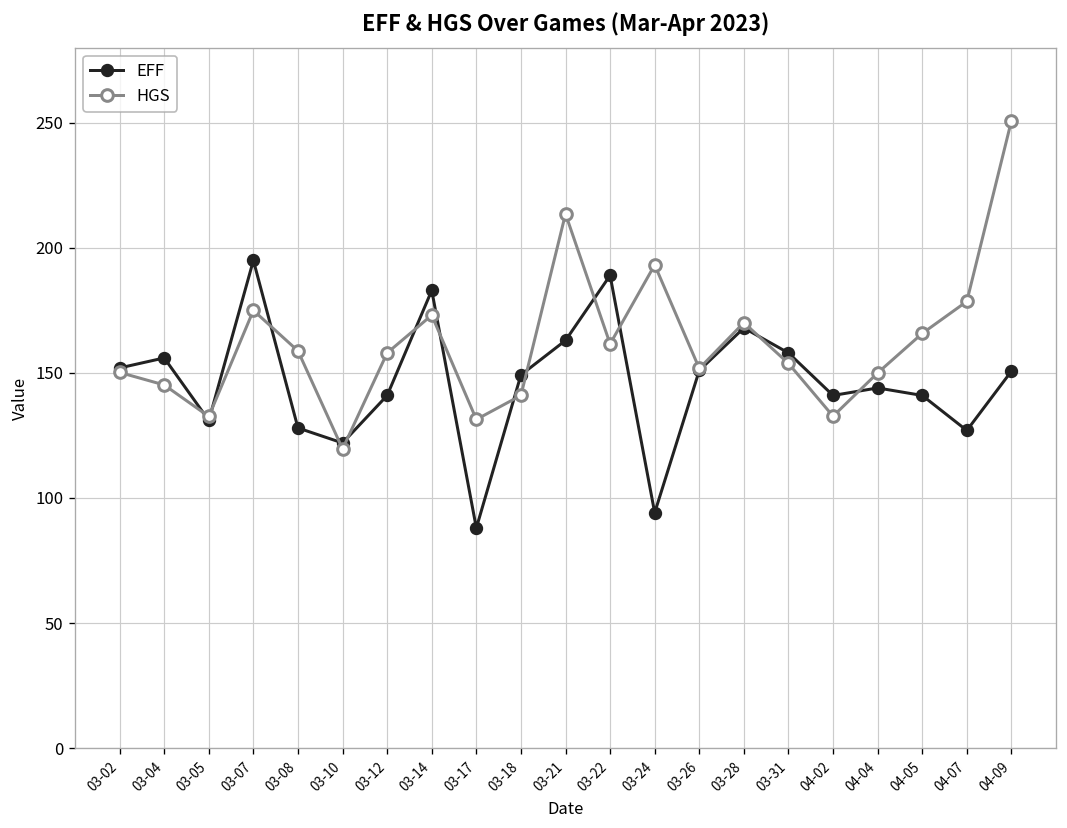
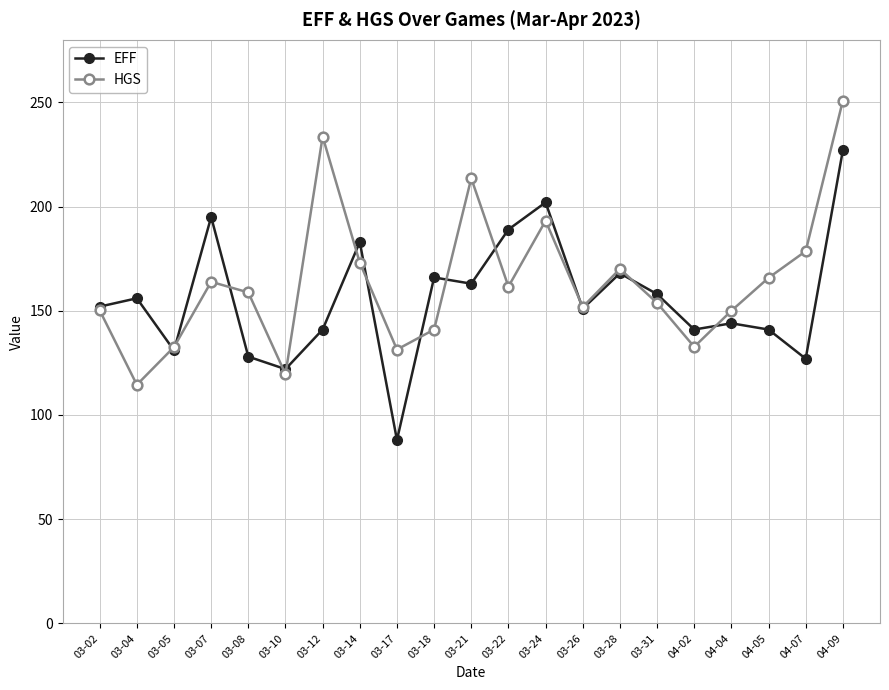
  {
    "EFF": {
      "03-02": 152,
      "03-04": 156,
      "03-05": 131,
      "03-07": 195,
      "03-08": 128,
      "03-10": 122,
      "03-12": 141,
      "03-14": 183,
      "03-17": 88,
-     "03-18": 149,
+     "03-18": 166,
      "03-21": 163,
      "03-22": 189,
-     "03-24": 94,
+     "03-24": 202,
      "03-28": 168,
      "03-31": 158,
      "04-02": 141,
      "04-04": 144,
      "04-05": 141,
      "04-07": 127,
-     "04-09": 151
+     "04-09": 227
    },
    "HGS": {
      "03-02": 150,
-     "03-04": 145,
+     "03-04": 115,
      "03-05": 133,
-     "03-07": 175,
+     "03-07": 164,
      "03-08": 159,
      "03-10": 120,
-     "03-12": 158,
+     "03-12": 234,
      "03-14": 173,
      "03-17": 131,
      "03-18": 141,
      "03-21": 214,
      "03-22": 162,
      "03-24": 193,
      "03-28": 170,
      "03-31": 154,
      "04-02": 133,
      "04-04": 150,
      "04-05": 166,
      "04-07": 179,
      "04-09": 251
    }
  }
